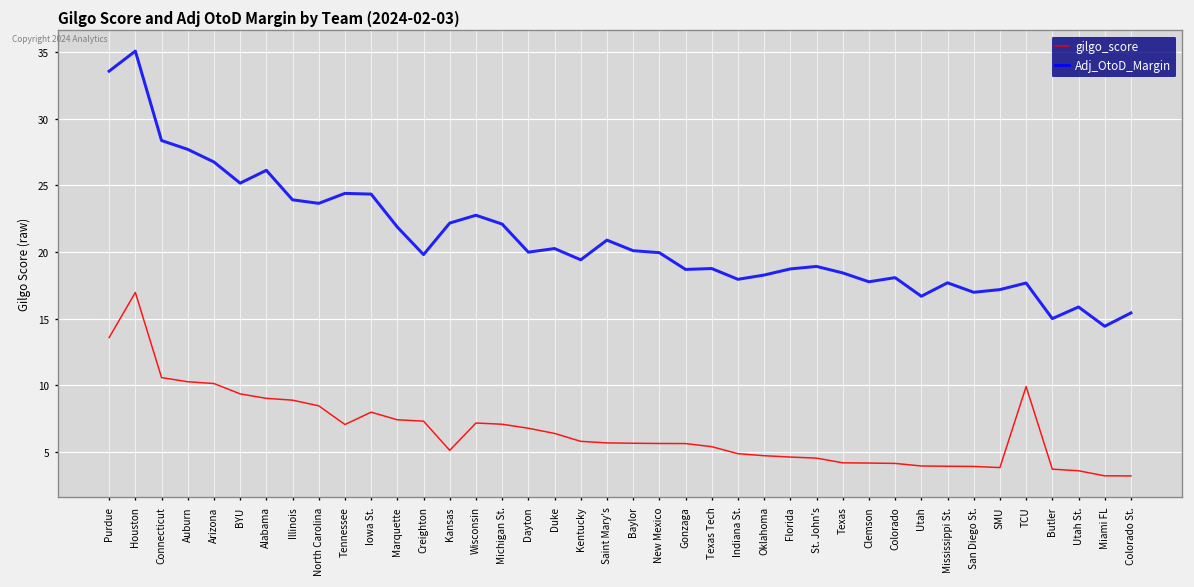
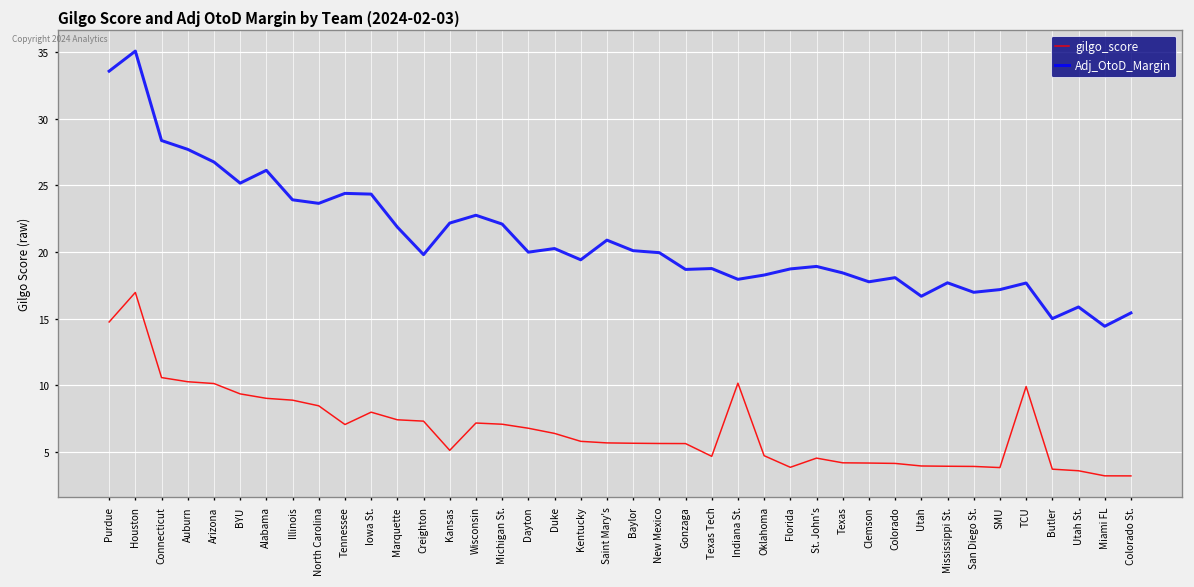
  {
    "gilgo_score": {
-     "Purdue": 13.6,
+     "Purdue": 14.7,
      "Houston": 17.0,
      "Connecticut": 10.6,
      "Auburn": 10.3,
      "Arizona": 10.1,
      "BYU": 9.3,
      "Alabama": 9.0,
      "Illinois": 8.9,
      "North Carolina": 8.4,
      "Tennessee": 7.0,
      "Iowa St.": 8.0,
      "Marquette": 7.4,
      "Creighton": 7.3,
      "Kansas": 5.1,
      "Wisconsin": 7.2,
      "Michigan St.": 7.1,
      "Dayton": 6.8,
      "Duke": 6.4,
      "Kentucky": 5.8,
      "Saint Mary's": 5.7,
      "Baylor": 5.6,
      "New Mexico": 5.6,
      "Gonzaga": 5.6,
-     "Texas Tech": 5.4,
-     "Indiana St.": 4.9,
+     "Texas Tech": 4.7,
+     "Indiana St.": 10.1,
      "Oklahoma": 4.7,
-     "Florida": 4.6,
+     "Florida": 3.8,
      "St. John's": 4.5,
      "Texas": 4.2,
      "Clemson": 4.1,
      "Colorado": 4.1,
      "Utah": 3.9,
      "Mississippi St.": 3.9,
      "San Diego St.": 3.9,
      "SMU": 3.8,
      "TCU": 9.9,
      "Butler": 3.7,
      "Utah St.": 3.6,
      "Miami FL": 3.2,
      "Colorado St.": 3.2
    },
    "Adj_OtoD_Margin": {
      "Purdue": 33.6,
      "Houston": 35.1,
      "Connecticut": 28.4,
      "Auburn": 27.7,
      "Arizona": 26.8,
      "BYU": 25.2,
      "Alabama": 26.1,
      "Illinois": 23.9,
      "North Carolina": 23.7,
      "Tennessee": 24.4,
      "Iowa St.": 24.3,
      "Marquette": 21.9,
      "Creighton": 19.8,
      "Kansas": 22.2,
      "Wisconsin": 22.8,
      "Michigan St.": 22.1,
      "Dayton": 20.0,
      "Duke": 20.3,
      "Kentucky": 19.4,
      "Saint Mary's": 20.9,
      "Baylor": 20.1,
      "New Mexico": 19.9,
      "Gonzaga": 18.7,
      "Texas Tech": 18.8,
      "Indiana St.": 17.9,
      "Oklahoma": 18.3,
      "Florida": 18.7,
      "St. John's": 18.9,
      "Texas": 18.4,
      "Clemson": 17.8,
      "Colorado": 18.1,
      "Utah": 16.7,
      "Mississippi St.": 17.7,
      "San Diego St.": 17.0,
      "SMU": 17.2,
      "TCU": 17.7,
      "Butler": 15.0,
      "Utah St.": 15.9,
      "Miami FL": 14.4,
      "Colorado St.": 15.4
    }
  }
